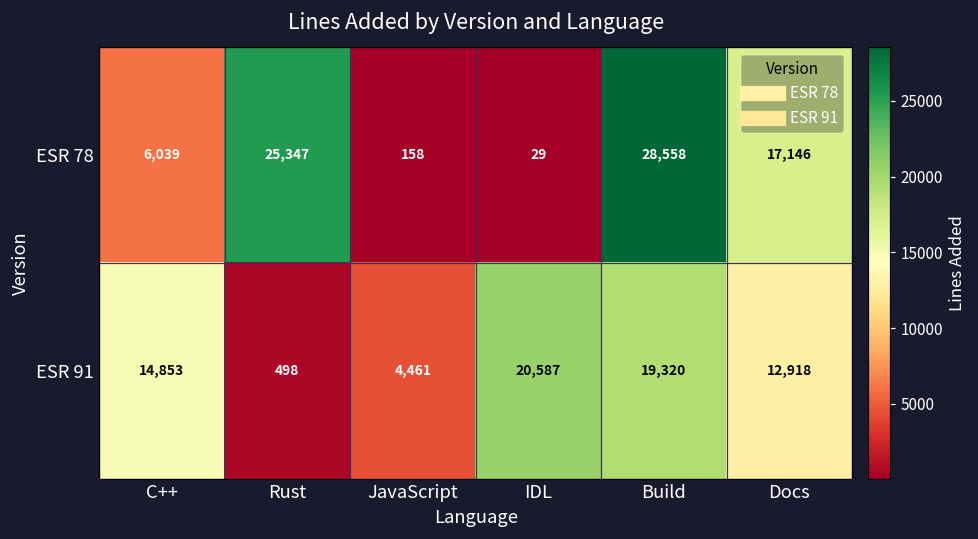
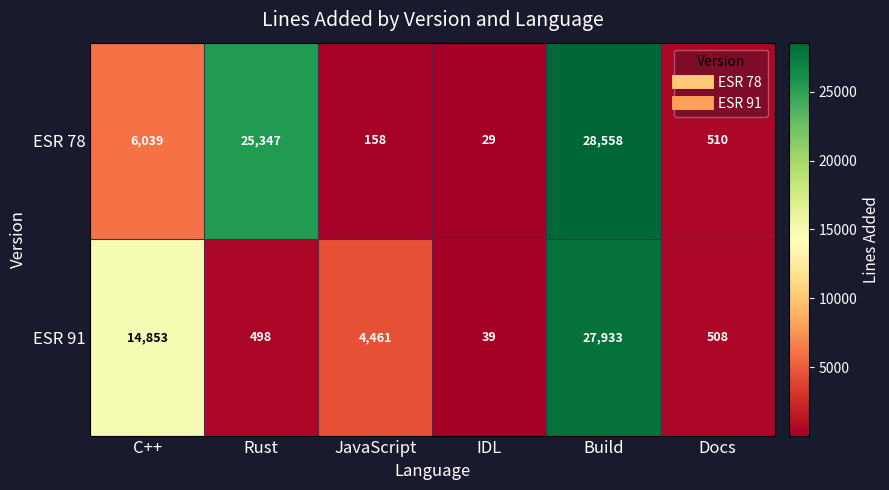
  {
    "ESR 78": {
      "C++": "6,039",
      "Rust": "25,347",
      "JavaScript": "158",
      "IDL": "29",
      "Build": "28,558",
-     "Docs": "17,146"
+     "Docs": "510"
    },
    "ESR 91": {
      "C++": "14,853",
      "Rust": "498",
      "JavaScript": "4,461",
-     "IDL": "20,587",
-     "Build": "19,320",
-     "Docs": "12,918"
+     "IDL": "39",
+     "Build": "27,933",
+     "Docs": "508"
    }
  }
